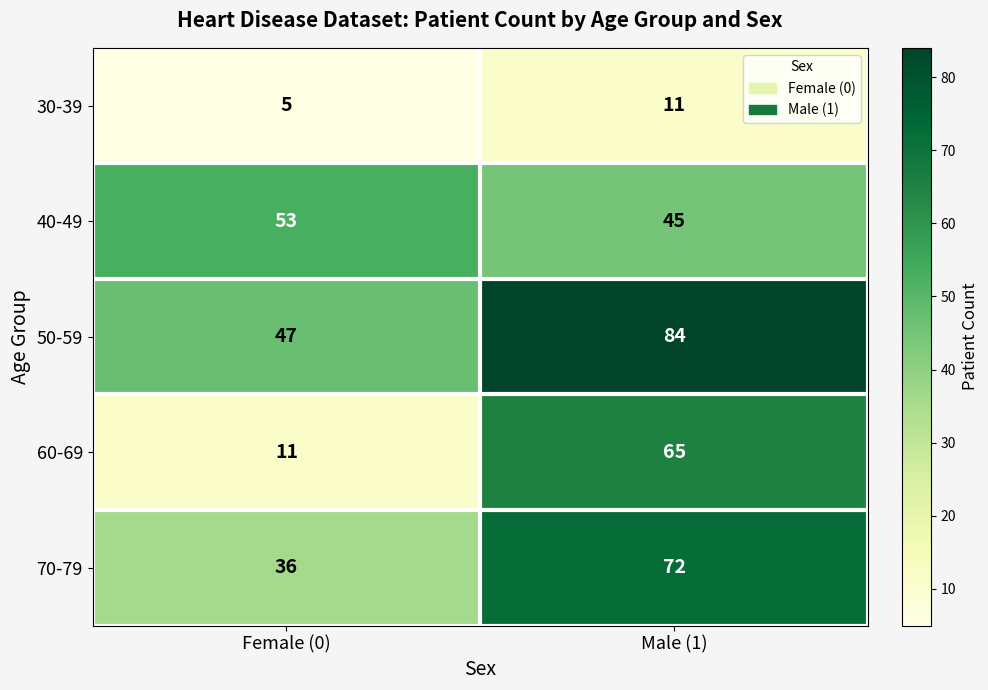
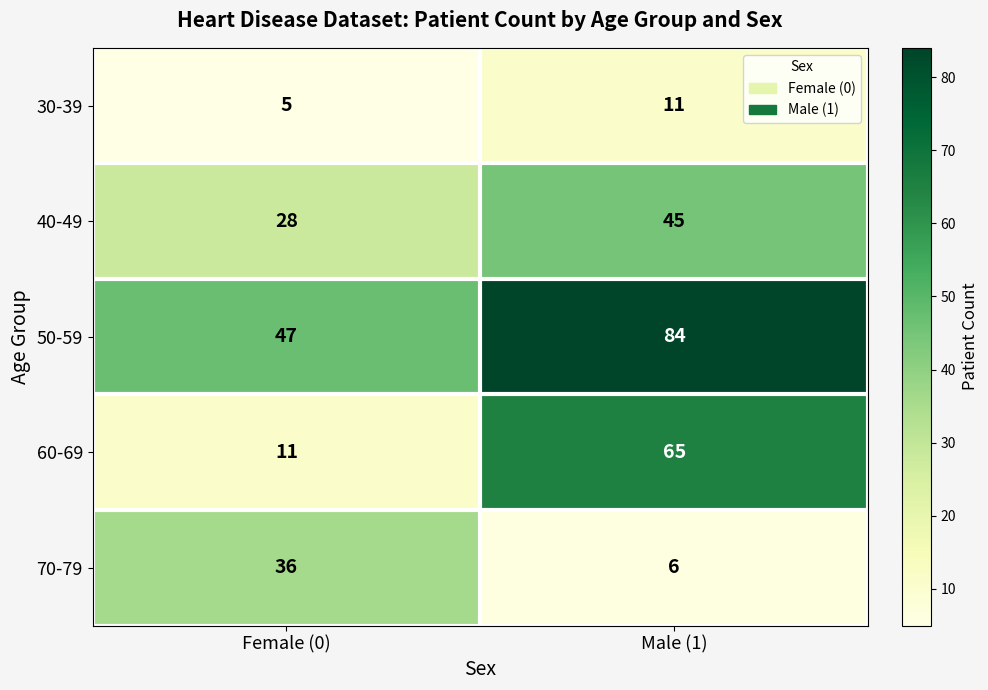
  {
    "30-39": {
      "Female (0)": 5,
      "Male (1)": 11
    },
    "40-49": {
-     "Female (0)": 53,
+     "Female (0)": 28,
      "Male (1)": 45
    },
    "50-59": {
      "Female (0)": 47,
      "Male (1)": 84
    },
    "60-69": {
      "Female (0)": 11,
      "Male (1)": 65
    },
    "70-79": {
      "Female (0)": 36,
-     "Male (1)": 72
+     "Male (1)": 6
    }
  }
